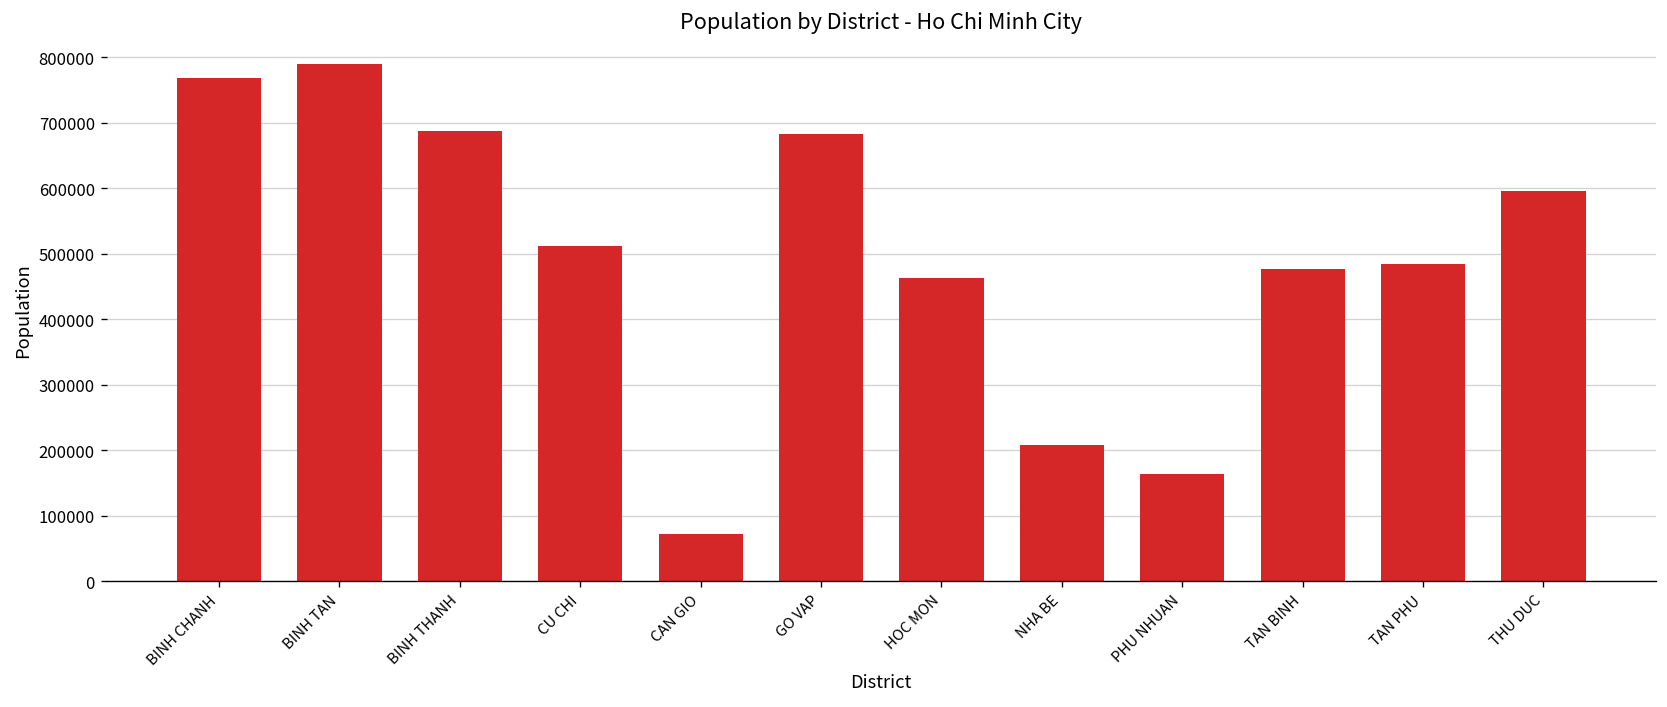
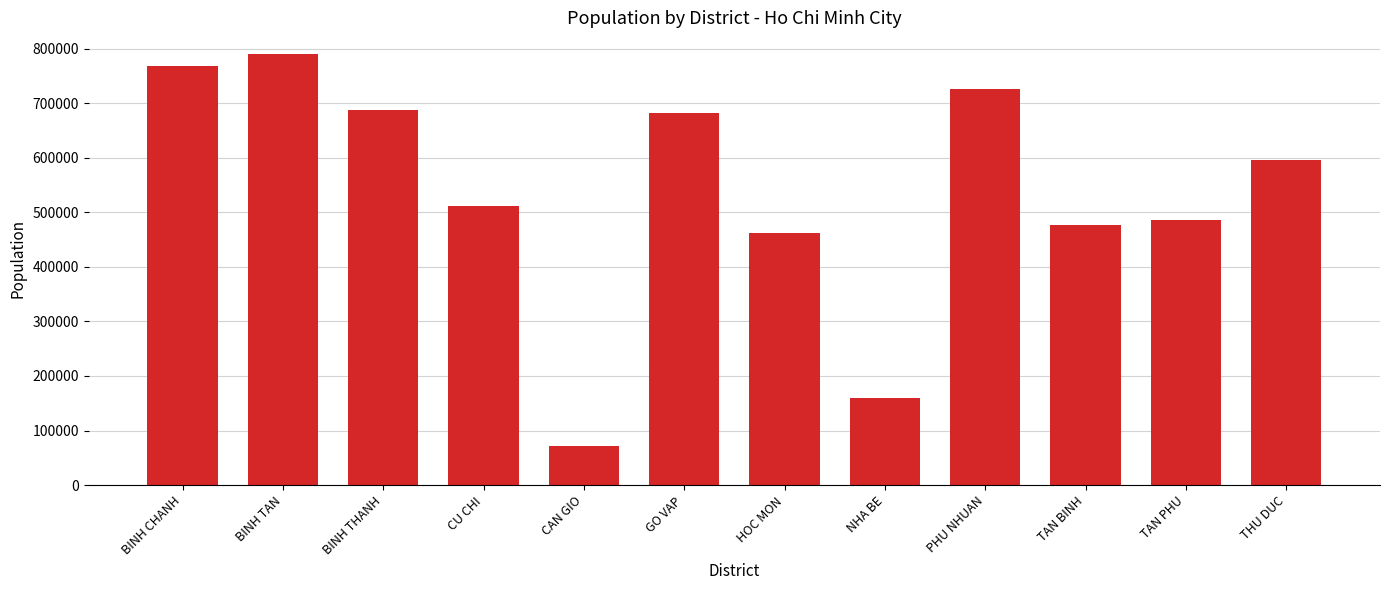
  {
    "BINH CHANH": 770000,
    "BINH TAN": 790000,
    "BINH THANH": 690000,
    "CU CHI": 510000,
    "CAN GIO": 70000,
    "GO VAP": 680000,
    "HOC MON": 460000,
-   "NHA BE": 210000,
-   "PHU NHUAN": 160000,
+   "NHA BE": 160000,
+   "PHU NHUAN": 730000,
    "TAN BINH": 480000,
    "TAN PHU": 490000,
    "THU DUC": 600000
  }
